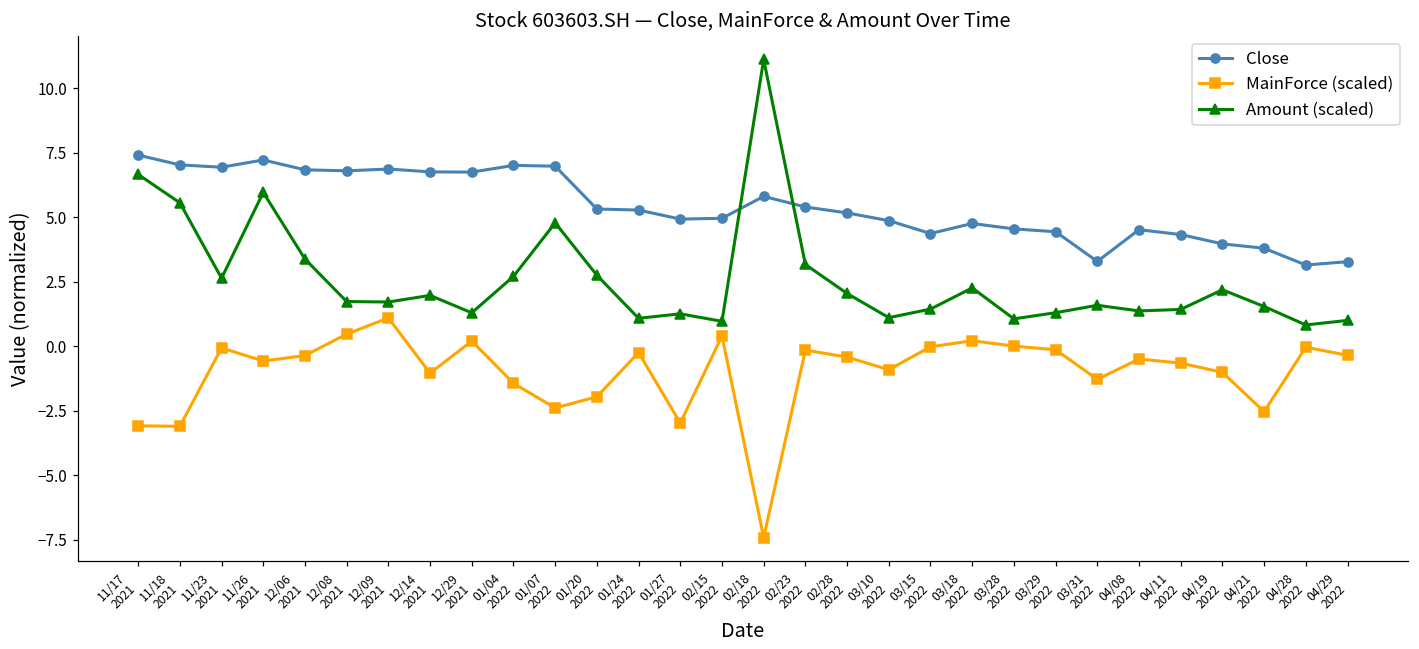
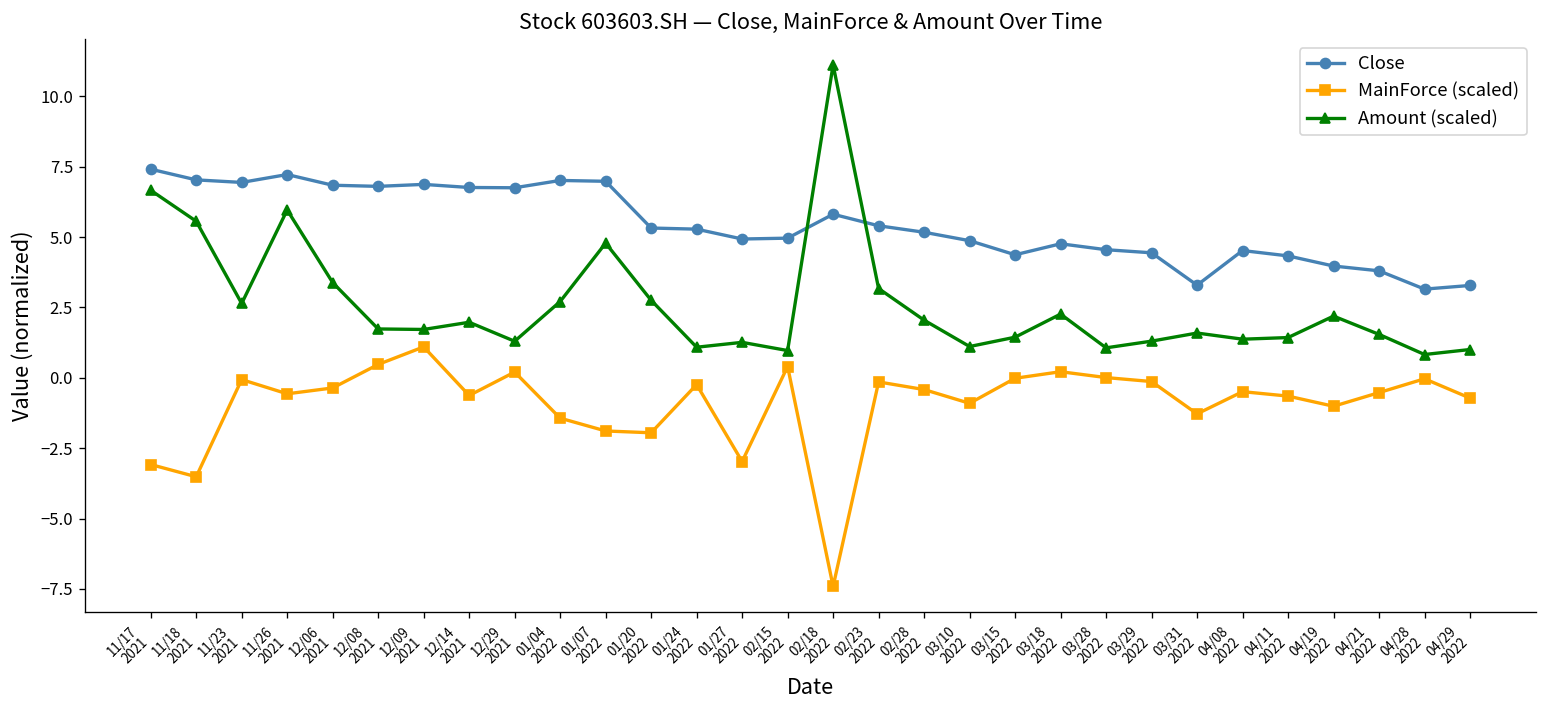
  {
    "Close": {
      "11/17 2021": 7.4,
      "11/18 2021": 7.0,
      "11/23 2021": 6.9,
      "11/26 2021": 7.2,
      "12/06 2021": 6.8,
      "12/08 2021": 6.8,
      "12/09 2021": 6.9,
      "12/14 2021": 6.8,
      "12/29 2021": 6.8,
      "01/04 2022": 7.0,
      "01/07 2022": 7.0,
      "01/20 2022": 5.3,
      "01/24 2022": 5.3,
      "01/27 2022": 4.9,
      "02/15 2022": 5.0,
      "02/18 2022": 5.8,
      "02/23 2022": 5.4,
      "02/28 2022": 5.2,
      "03/10 2022": 4.9,
      "03/15 2022": 4.4,
      "03/18 2022": 4.8,
      "03/28 2022": 4.6,
      "03/29 2022": 4.4,
      "03/31 2022": 3.3,
      "04/08 2022": 4.5,
      "04/11 2022": 4.3,
      "04/19 2022": 4.0,
      "04/21 2022": 3.8,
      "04/28 2022": 3.2,
      "04/29 2022": 3.3
    },
    "MainForce (scaled)": {
      "11/17 2021": -3.1,
-     "11/18 2021": -3.1,
+     "11/18 2021": -3.5,
      "11/23 2021": -0.1,
      "11/26 2021": -0.6,
      "12/06 2021": -0.4,
      "12/08 2021": 0.5,
      "12/09 2021": 1.1,
-     "12/14 2021": -1.0,
+     "12/14 2021": -0.6,
      "12/29 2021": 0.2,
      "01/04 2022": -1.4,
-     "01/07 2022": -2.4,
+     "01/07 2022": -1.9,
      "01/20 2022": -2.0,
      "01/24 2022": -0.2,
      "01/27 2022": -3.0,
      "02/15 2022": 0.4,
      "02/18 2022": -7.4,
      "02/23 2022": -0.1,
      "02/28 2022": -0.4,
      "03/10 2022": -0.9,
      "03/15 2022": 0.0,
      "03/18 2022": 0.2,
      "03/28 2022": 0.0,
      "03/29 2022": -0.1,
      "03/31 2022": -1.3,
      "04/08 2022": -0.5,
      "04/11 2022": -0.6,
      "04/19 2022": -1.0,
-     "04/21 2022": -2.5,
+     "04/21 2022": -0.5,
      "04/28 2022": 0.0,
-     "04/29 2022": -0.3
+     "04/29 2022": -0.7
    },
    "Amount (scaled)": {
      "11/17 2021": 6.7,
      "11/18 2021": 5.6,
      "11/23 2021": 2.6,
      "11/26 2021": 6.0,
      "12/06 2021": 3.4,
      "12/08 2021": 1.7,
      "12/09 2021": 1.7,
      "12/14 2021": 2.0,
      "12/29 2021": 1.3,
      "01/04 2022": 2.7,
      "01/07 2022": 4.8,
      "01/20 2022": 2.8,
      "01/24 2022": 1.1,
      "01/27 2022": 1.3,
      "02/15 2022": 1.0,
      "02/18 2022": 11.1,
      "02/23 2022": 3.2,
      "02/28 2022": 2.0,
      "03/10 2022": 1.1,
      "03/15 2022": 1.4,
      "03/18 2022": 2.3,
      "03/28 2022": 1.1,
      "03/29 2022": 1.3,
      "03/31 2022": 1.6,
      "04/08 2022": 1.4,
      "04/11 2022": 1.4,
      "04/19 2022": 2.2,
      "04/21 2022": 1.5,
      "04/28 2022": 0.8,
      "04/29 2022": 1.0
    }
  }
